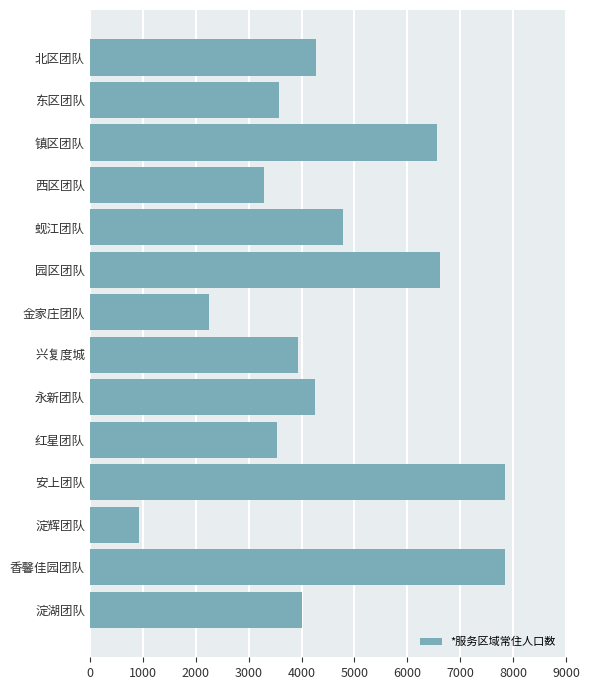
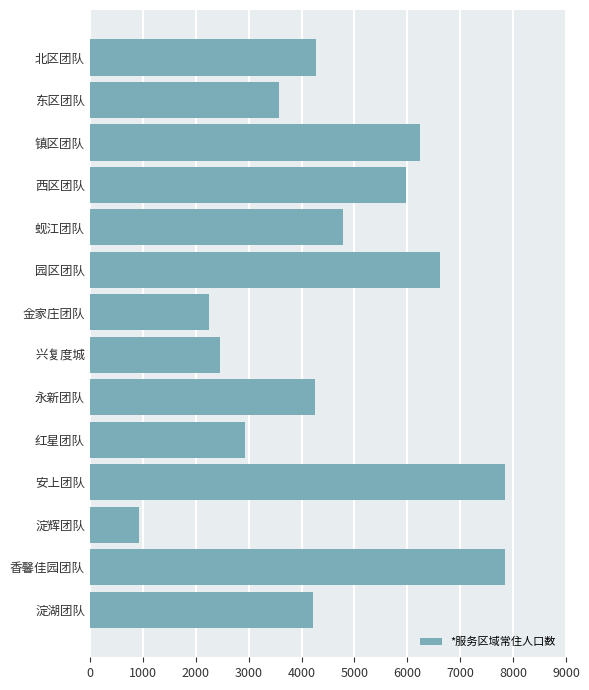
  {
    "北区团队": 4300,
    "东区团队": 3600,
-   "镇区团队": 6600,
-   "西区团队": 3300,
+   "镇区团队": 6200,
+   "西区团队": 6000,
    "蚬江团队": 4800,
    "园区团队": 6600,
    "金家庄团队": 2200,
-   "兴复度城": 3900,
+   "兴复度城": 2500,
    "永新团队": 4300,
-   "红星团队": 3500,
+   "红星团队": 2900,
    "安上团队": 7900,
    "淀辉团队": 900,
    "香馨佳园团队": 7900,
-   "淀湖团队": 4000
+   "淀湖团队": 4200
  }
